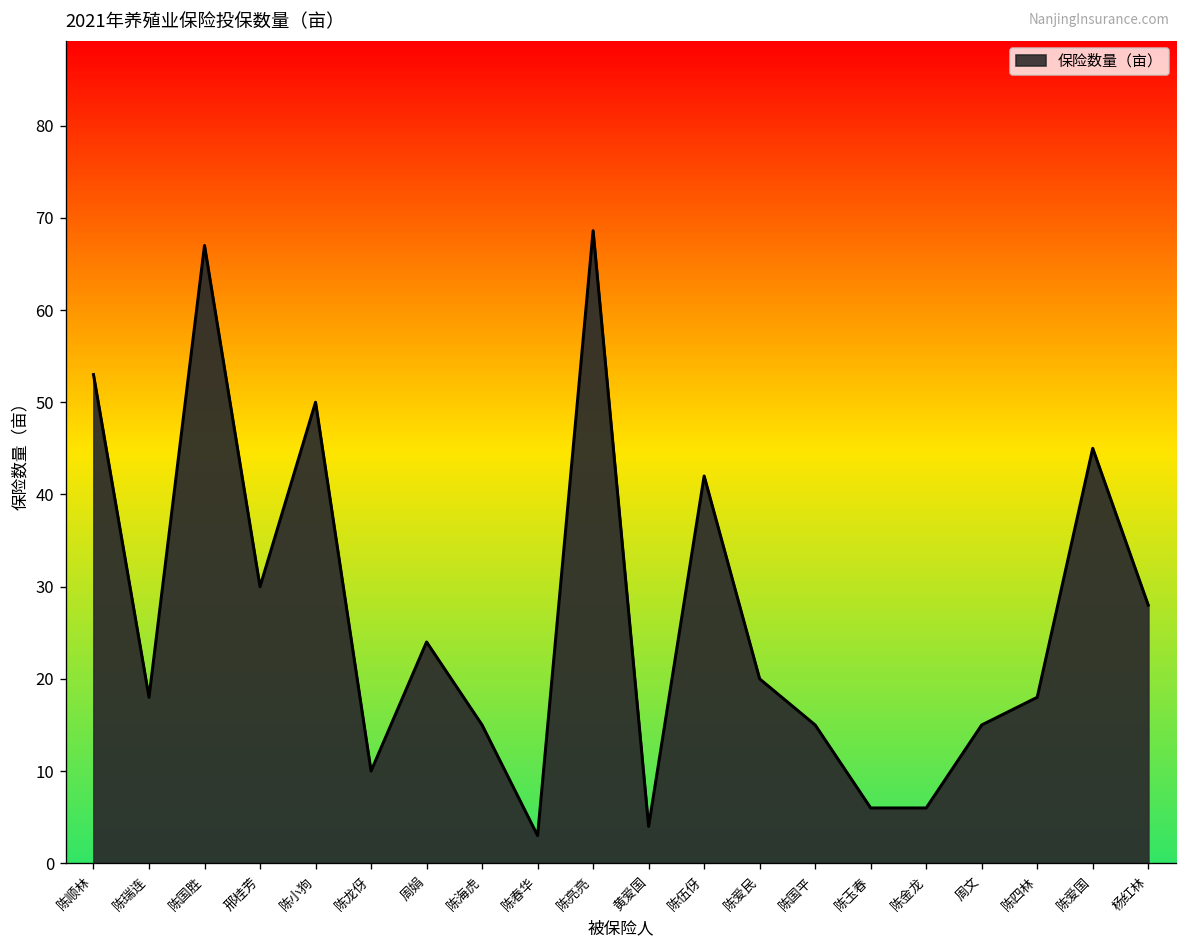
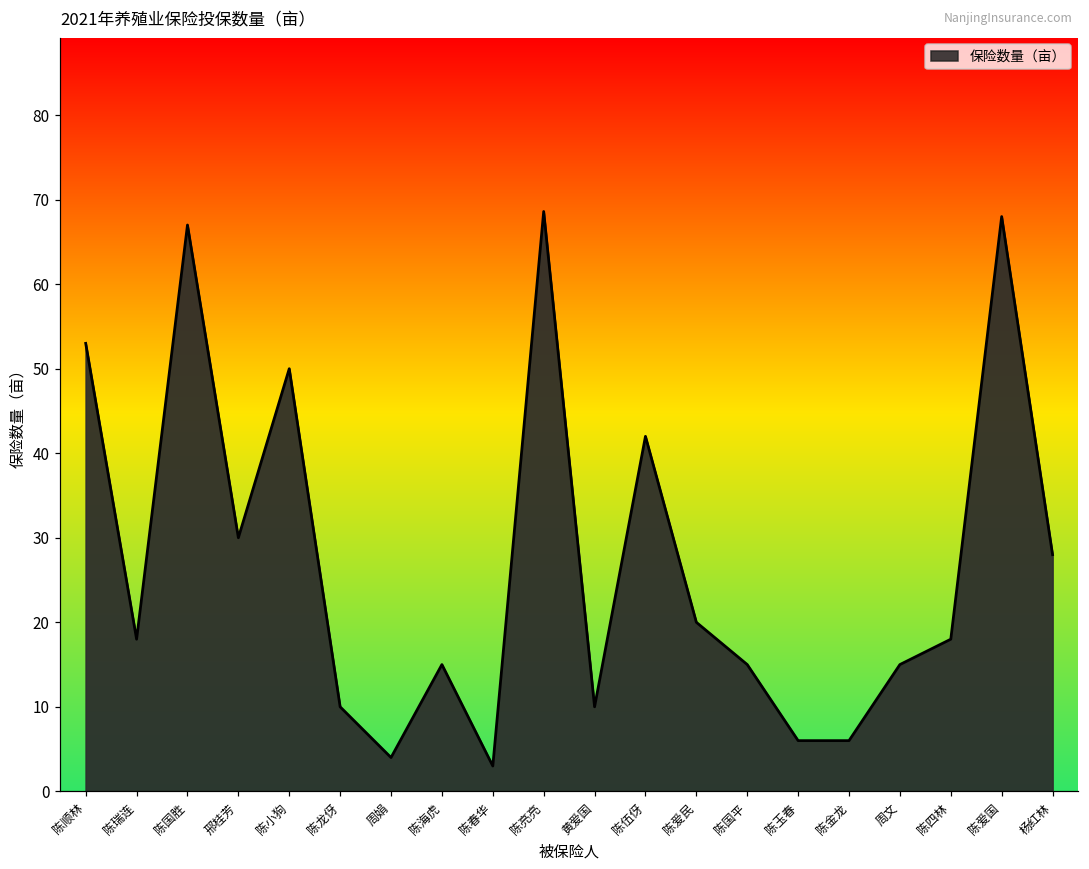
  {
    "陈顺林": 53,
    "陈瑞连": 18,
    "陈国胜": 67,
    "邢桂芳": 30,
    "陈小狗": 50,
    "陈龙伢": 10,
-   "周娟": 24,
+   "周娟": 4,
    "陈海虎": 15,
    "陈春华": 3,
    "陈亮亮": 69,
-   "黄爱国": 4,
+   "黄爱国": 10,
    "陈伍伢": 42,
    "陈爱民": 20,
    "陈国平": 15,
    "陈玉春": 6,
    "陈金龙": 6,
    "周文": 15,
    "陈四林": 18,
-   "陈爱国": 45,
+   "陈爱国": 68,
    "杨红林": 28
  }
